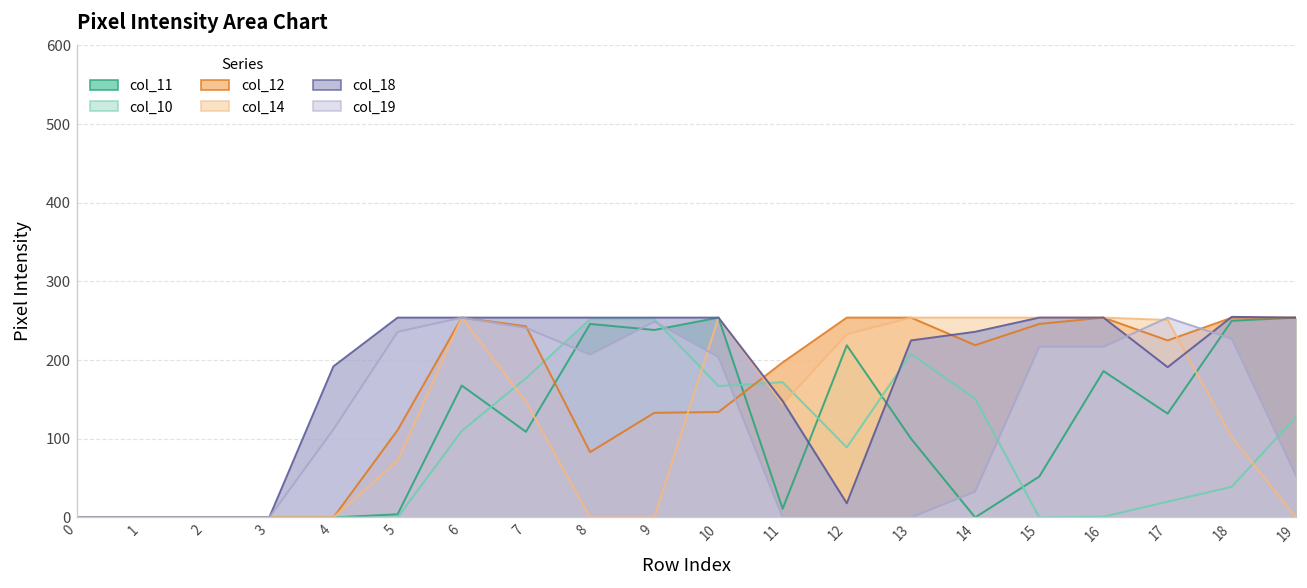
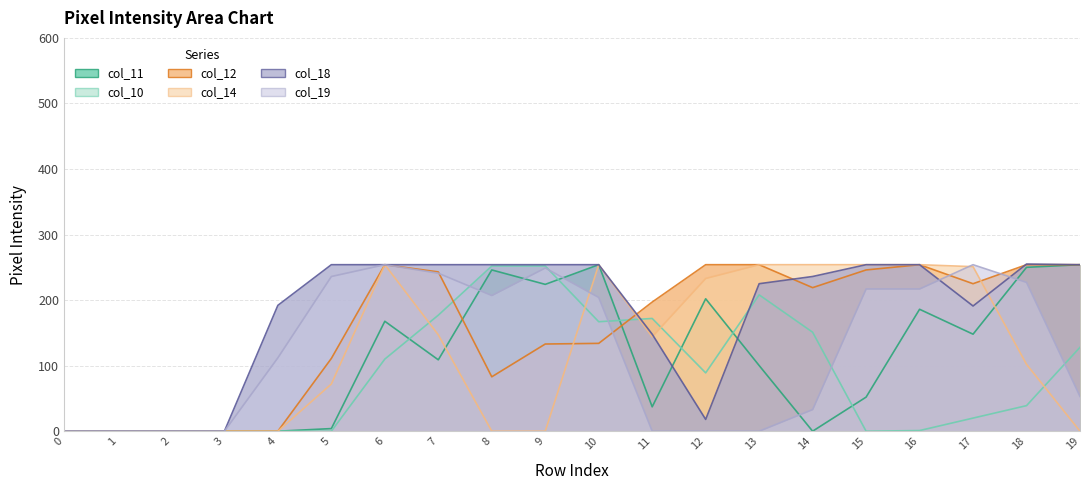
  {
    "col_11": {
      "5": 0,
      "6": 170,
      "7": 110,
      "8": 250,
-     "9": 240,
-     "11": 10,
-     "12": 220,
+     "9": 220,
+     "11": 40,
+     "12": 200,
      "13": 100,
      "14": 0,
      "15": 50,
      "16": 190,
-     "17": 130,
+     "17": 150,
      "18": 250
    }
  }
